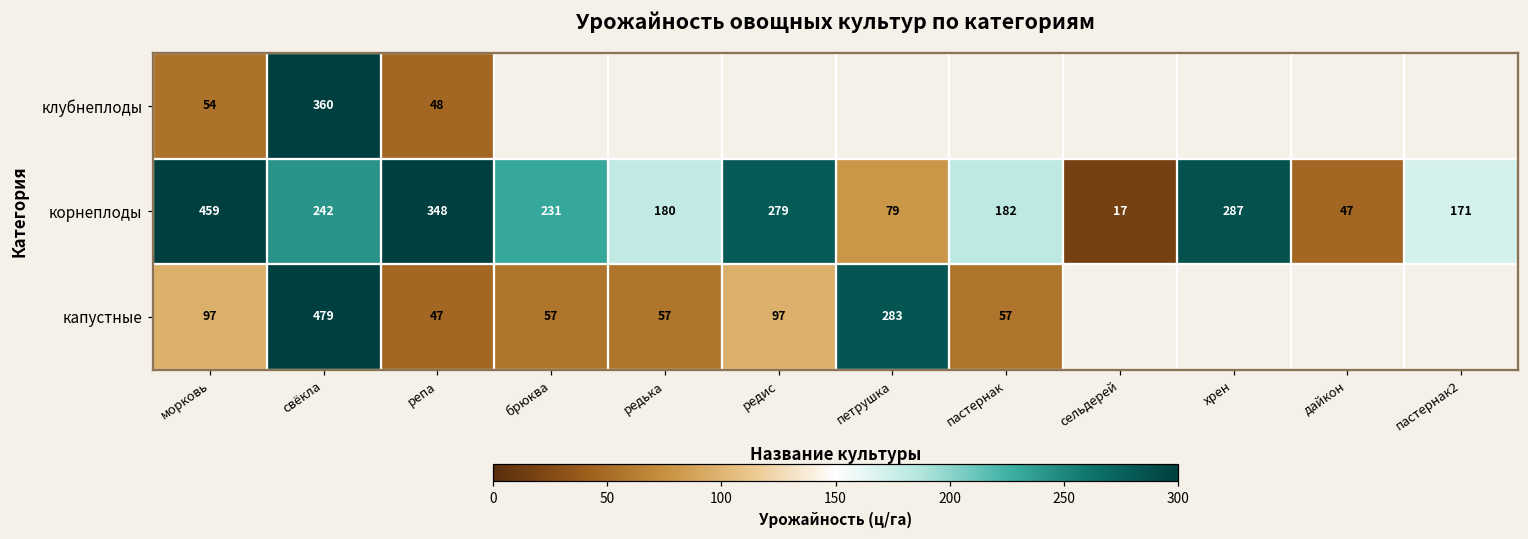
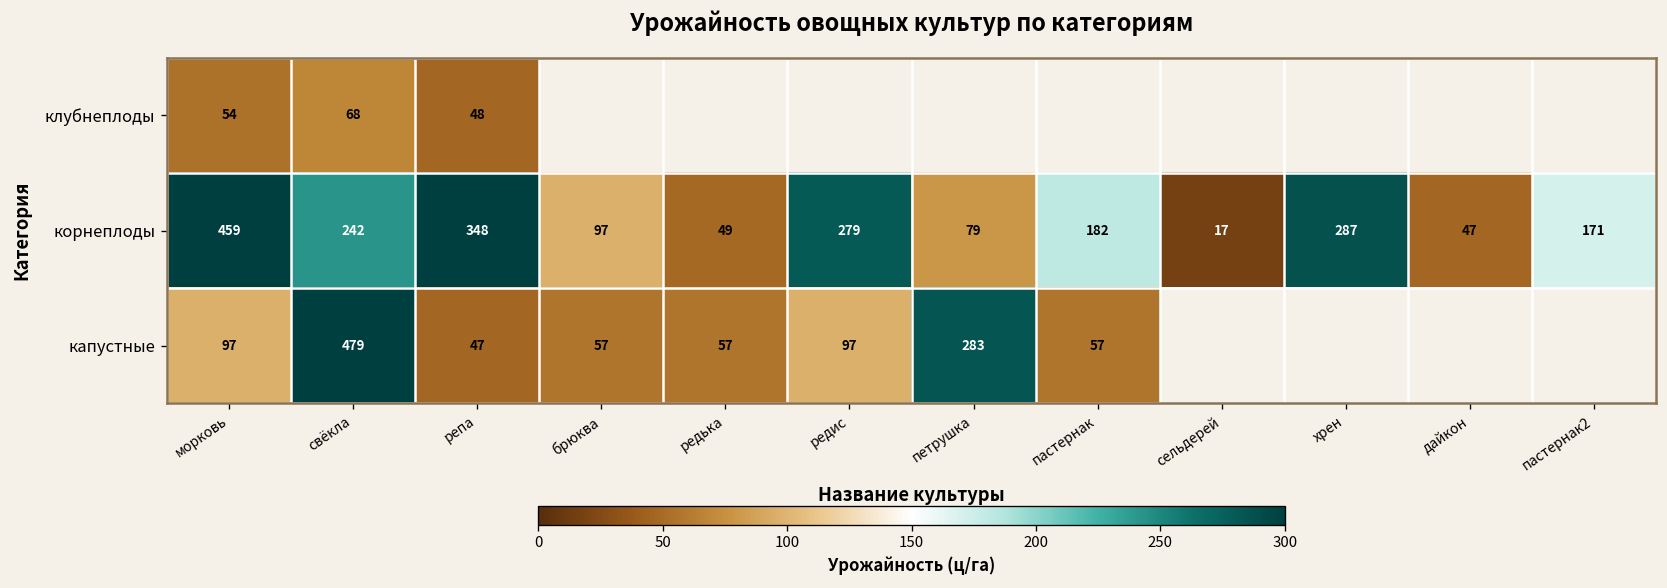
  {
    "клубнеплоды": {
      "морковь": 54,
-     "свёкла": 360,
+     "свёкла": 68,
      "репа": 48
    },
    "корнеплоды": {
      "морковь": 459,
      "свёкла": 242,
      "репа": 348,
-     "брюква": 231,
-     "редька": 180,
+     "брюква": 97,
+     "редька": 49,
      "редис": 279,
      "петрушка": 79,
      "пастернак": 182,
      "сельдерей": 17,
      "хрен": 287,
      "дайкон": 47,
      "пастернак2": 171
    },
    "капустные": {
      "морковь": 97,
      "свёкла": 479,
      "репа": 47,
      "брюква": 57,
      "редька": 57,
      "редис": 97,
      "петрушка": 283,
      "пастернак": 57
    }
  }
